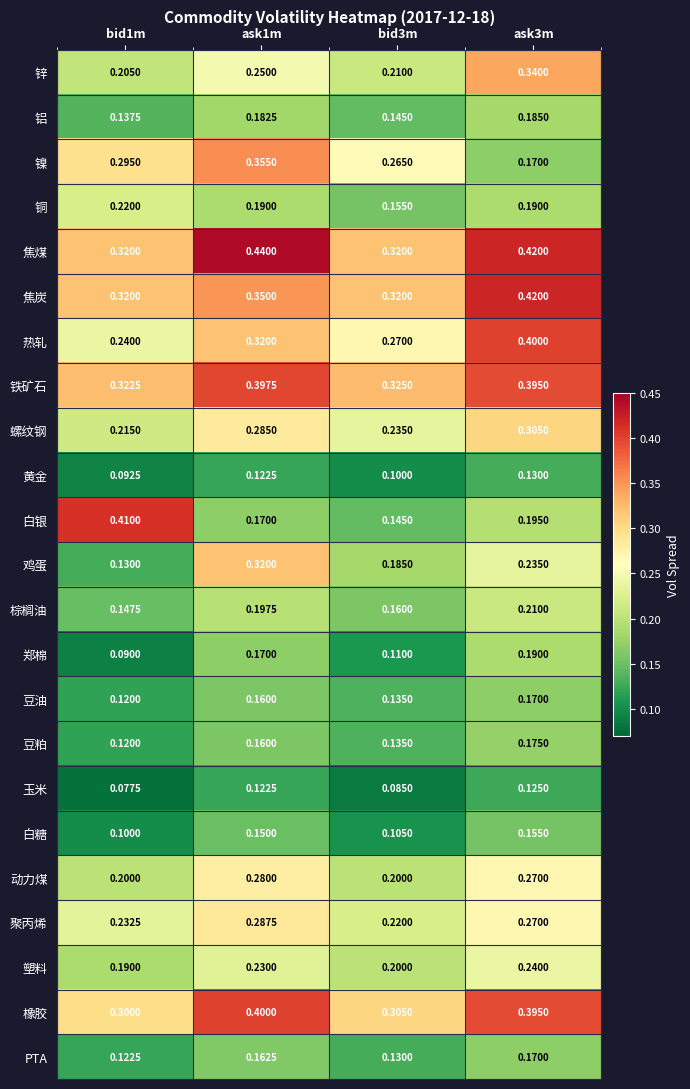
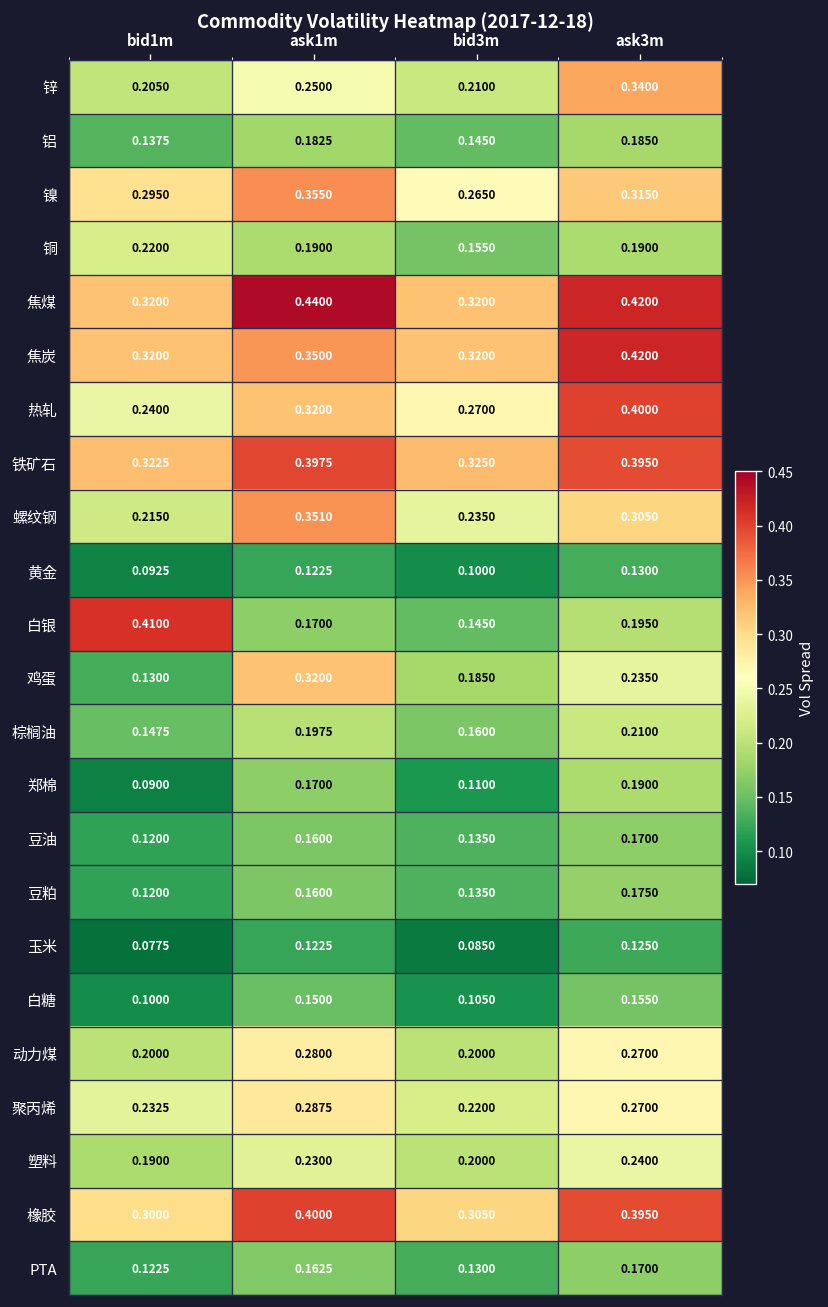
  {
    "锌": {
      "bid1m": 0.2050,
      "ask1m": 0.2500,
      "bid3m": 0.2100,
      "ask3m": 0.3400
    },
    "铝": {
      "bid1m": 0.1375,
      "ask1m": 0.1825,
      "bid3m": 0.1450,
      "ask3m": 0.1850
    },
    "镍": {
      "bid1m": 0.2950,
      "ask1m": 0.3550,
      "bid3m": 0.2650,
-     "ask3m": 0.1700
+     "ask3m": 0.3150
    },
    "铜": {
      "bid1m": 0.2200,
      "ask1m": 0.1900,
      "bid3m": 0.1550,
      "ask3m": 0.1900
    },
    "焦煤": {
      "bid1m": 0.3200,
      "ask1m": 0.4400,
      "bid3m": 0.3200,
      "ask3m": 0.4200
    },
    "焦炭": {
      "bid1m": 0.3200,
      "ask1m": 0.3500,
      "bid3m": 0.3200,
      "ask3m": 0.4200
    },
    "热轧": {
      "bid1m": 0.2400,
      "ask1m": 0.3200,
      "bid3m": 0.2700,
      "ask3m": 0.4000
    },
    "铁矿石": {
      "bid1m": 0.3225,
      "ask1m": 0.3975,
      "bid3m": 0.3250,
      "ask3m": 0.3950
    },
    "螺纹钢": {
      "bid1m": 0.2150,
-     "ask1m": 0.2850,
+     "ask1m": 0.3510,
      "bid3m": 0.2350,
      "ask3m": 0.3050
    },
    "黄金": {
      "bid1m": 0.0925,
      "ask1m": 0.1225,
      "bid3m": 0.1000,
      "ask3m": 0.1300
    },
    "白银": {
      "bid1m": 0.4100,
      "ask1m": 0.1700,
      "bid3m": 0.1450,
      "ask3m": 0.1950
    },
    "鸡蛋": {
      "bid1m": 0.1300,
      "ask1m": 0.3200,
      "bid3m": 0.1850,
      "ask3m": 0.2350
    },
    "棕榈油": {
      "bid1m": 0.1475,
      "ask1m": 0.1975,
      "bid3m": 0.1600,
      "ask3m": 0.2100
    },
    "郑棉": {
      "bid1m": 0.0900,
      "ask1m": 0.1700,
      "bid3m": 0.1100,
      "ask3m": 0.1900
    },
    "豆油": {
      "bid1m": 0.1200,
      "ask1m": 0.1600,
      "bid3m": 0.1350,
      "ask3m": 0.1700
    },
    "豆粕": {
      "bid1m": 0.1200,
      "ask1m": 0.1600,
      "bid3m": 0.1350,
      "ask3m": 0.1750
    },
    "玉米": {
      "bid1m": 0.0775,
      "ask1m": 0.1225,
      "bid3m": 0.0850,
      "ask3m": 0.1250
    },
    "白糖": {
      "bid1m": 0.1000,
      "ask1m": 0.1500,
      "bid3m": 0.1050,
      "ask3m": 0.1550
    },
    "动力煤": {
      "bid1m": 0.2000,
      "ask1m": 0.2800,
      "bid3m": 0.2000,
      "ask3m": 0.2700
    },
    "聚丙烯": {
      "bid1m": 0.2325,
      "ask1m": 0.2875,
      "bid3m": 0.2200,
      "ask3m": 0.2700
    },
    "塑料": {
      "bid1m": 0.1900,
      "ask1m": 0.2300,
      "bid3m": 0.2000,
      "ask3m": 0.2400
    },
    "橡胶": {
      "bid1m": 0.3000,
      "ask1m": 0.4000,
      "bid3m": 0.3050,
      "ask3m": 0.3950
    },
    "PTA": {
      "bid1m": 0.1225,
      "ask1m": 0.1625,
      "bid3m": 0.1300,
      "ask3m": 0.1700
    }
  }
